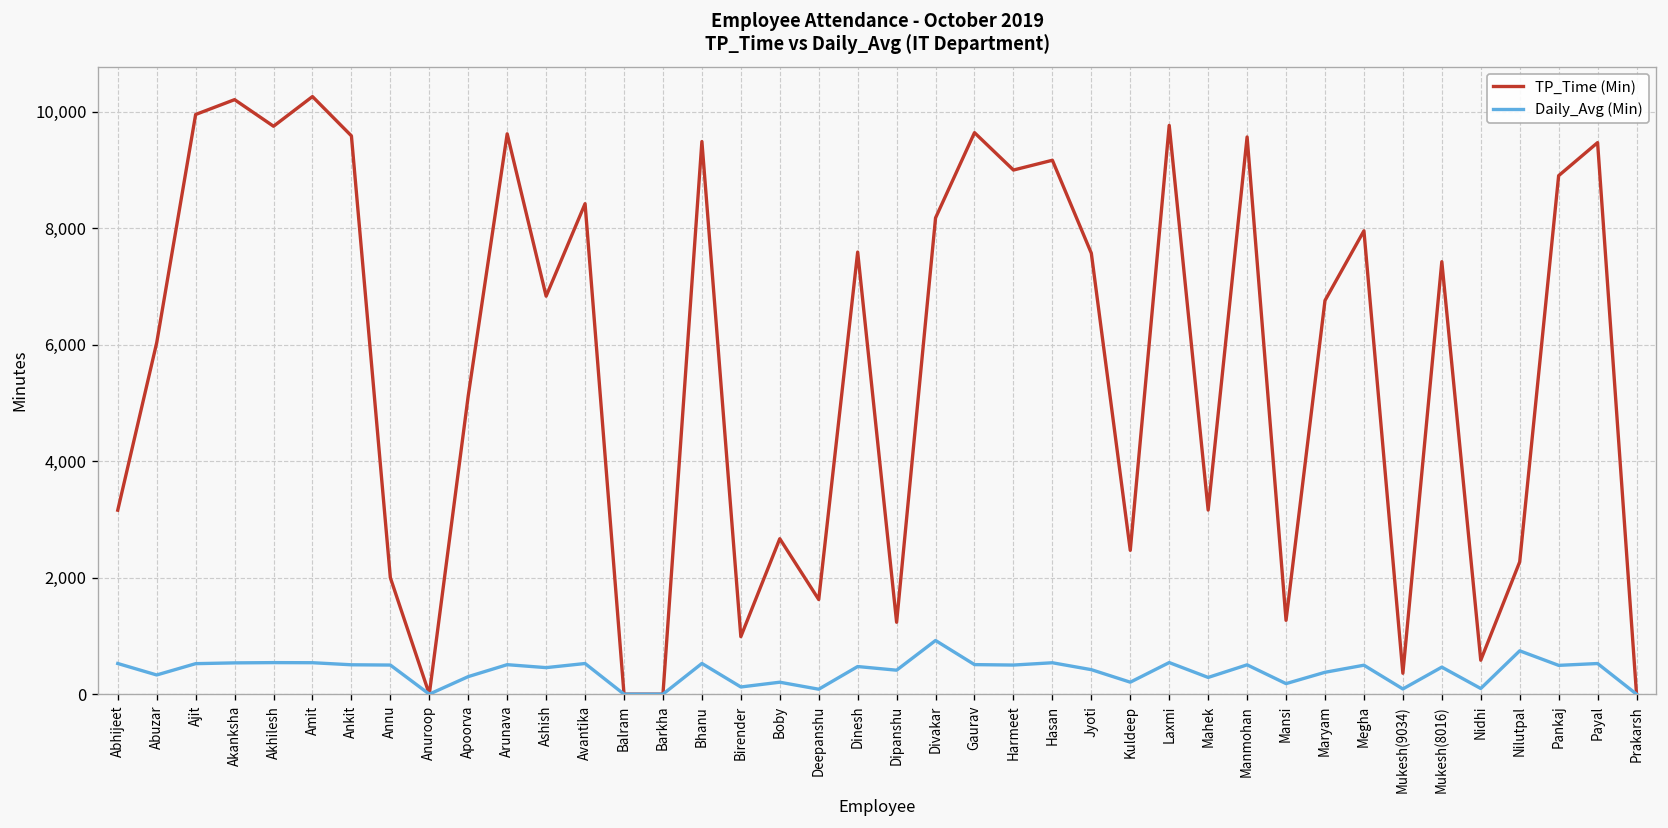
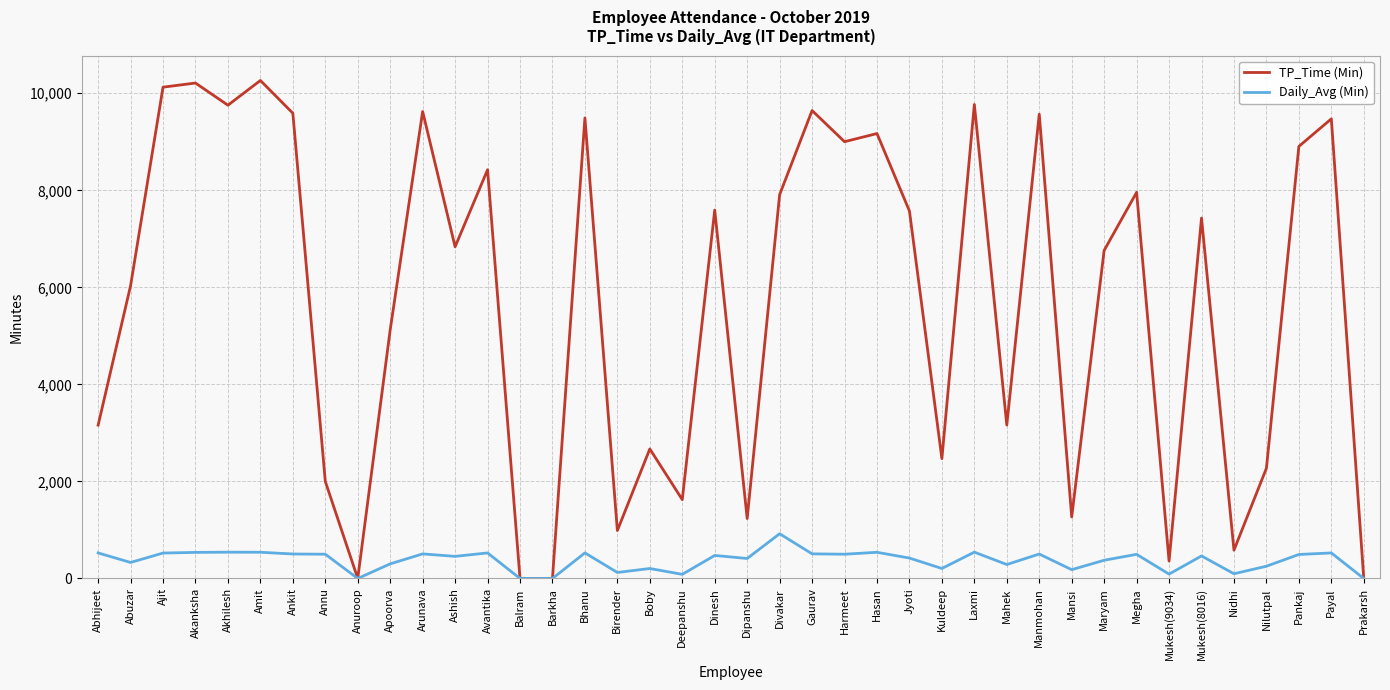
  {
    "TP_Time (Min)": {
      "Abhijeet": "3,200",
      "Abuzar": "6,000",
-     "Ajit": "10,000",
+     "Ajit": "10,100",
      "Akanksha": "10,200",
      "Akhilesh": "9,800",
      "Amit": "10,300",
      "Ankit": "9,600",
      "Annu": "2,000",
      "Apoorva": "5,100",
      "Arunava": "9,600",
      "Ashish": "6,800",
      "Avantika": "8,400",
      "Bhanu": "9,500",
      "Birender": "1,000",
      "Boby": "2,700",
      "Deepanshu": "1,600",
      "Dinesh": "7,600",
      "Dipanshu": "1,200",
-     "Divakar": "8,200",
+     "Divakar": "7,900",
      "Gaurav": "9,600",
      "Harmeet": "9,000",
      "Hasan": "9,200",
      "Jyoti": "7,600",
      "Kuldeep": "2,500",
      "Laxmi": "9,800",
      "Mahek": "3,200",
      "Manmohan": "9,600",
      "Mansi": "1,300",
      "Maryam": "6,800",
      "Megha": "8,000",
      "Mukesh(9034)": "400",
      "Mukesh(8016)": "7,400",
      "Nidhi": "600",
      "Nilutpal": "2,300",
      "Pankaj": "8,900",
      "Payal": "9,500"
    },
    "Daily_Avg (Min)": {
      "Abhijeet": "500",
      "Abuzar": "300",
      "Ajit": "500",
      "Akanksha": "500",
      "Akhilesh": "500",
      "Amit": "500",
      "Ankit": "500",
      "Annu": "500",
      "Apoorva": "300",
      "Arunava": "500",
      "Ashish": "500",
      "Avantika": "500",
      "Bhanu": "500",
      "Birender": "100",
      "Boby": "200",
      "Deepanshu": "100",
      "Dinesh": "500",
      "Dipanshu": "400",
      "Divakar": "900",
      "Gaurav": "500",
      "Harmeet": "500",
      "Hasan": "500",
      "Jyoti": "400",
      "Kuldeep": "200",
      "Laxmi": "500",
      "Mahek": "300",
      "Manmohan": "500",
      "Mansi": "200",
      "Maryam": "400",
      "Megha": "500",
      "Mukesh(9034)": "100",
      "Mukesh(8016)": "500",
      "Nidhi": "100",
-     "Nilutpal": "700",
+     "Nilutpal": "300",
      "Pankaj": "500",
      "Payal": "500"
    }
  }
